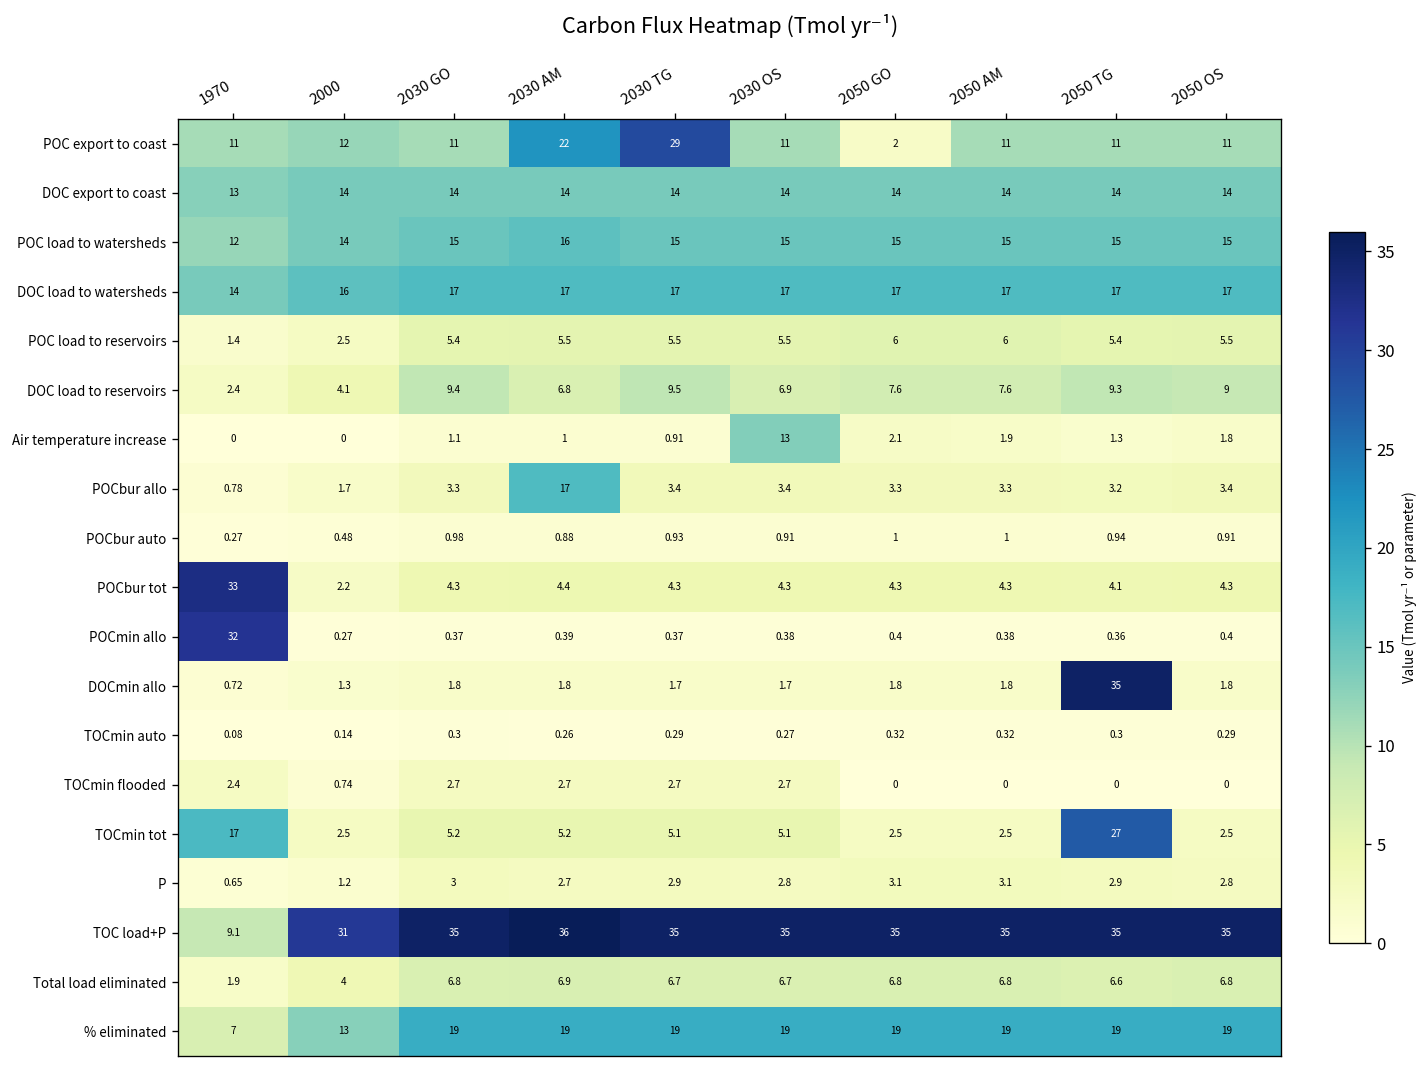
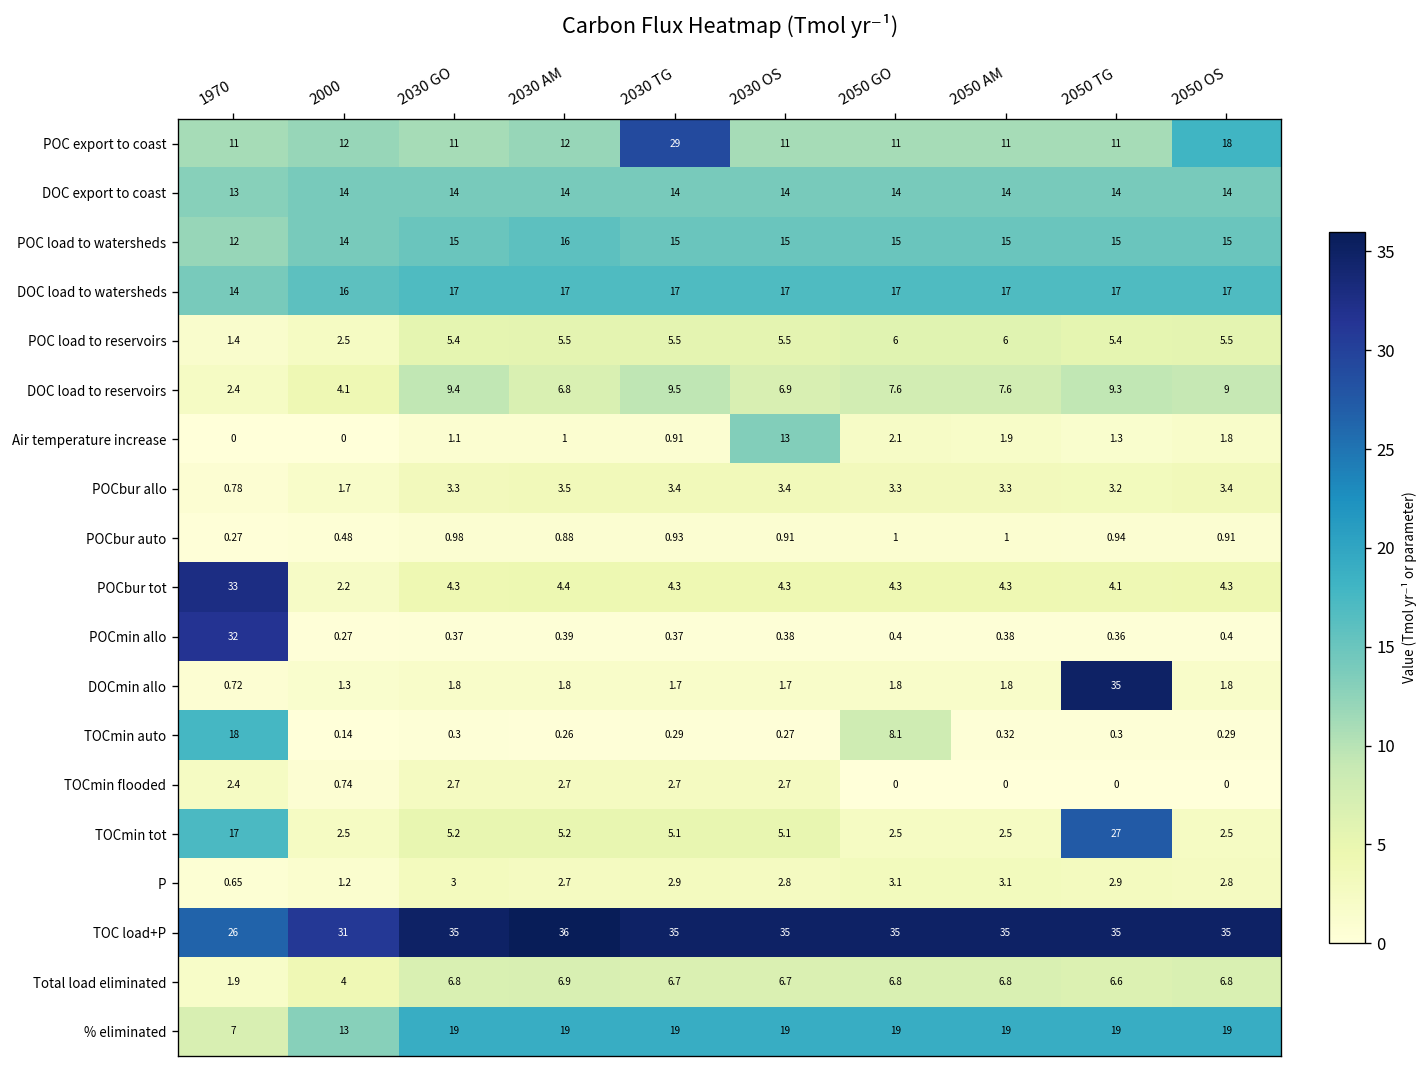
  {
    "POC export to coast": {
      "1970": 11,
      "2000": 12,
      "2030 GO": 11,
-     "2030 AM": 22,
+     "2030 AM": 12,
      "2030 TG": 29,
      "2030 OS": 11,
-     "2050 GO": 2,
+     "2050 GO": 11,
      "2050 AM": 11,
      "2050 TG": 11,
-     "2050 OS": 11
+     "2050 OS": 18
    },
    "DOC export to coast": {
      "1970": 13,
      "2000": 14,
      "2030 GO": 14,
      "2030 AM": 14,
      "2030 TG": 14,
      "2030 OS": 14,
      "2050 GO": 14,
      "2050 AM": 14,
      "2050 TG": 14,
      "2050 OS": 14
    },
    "POC load to watersheds": {
      "1970": 12,
      "2000": 14,
      "2030 GO": 15,
      "2030 AM": 16,
      "2030 TG": 15,
      "2030 OS": 15,
      "2050 GO": 15,
      "2050 AM": 15,
      "2050 TG": 15,
      "2050 OS": 15
    },
    "DOC load to watersheds": {
      "1970": 14,
      "2000": 16,
      "2030 GO": 17,
      "2030 AM": 17,
      "2030 TG": 17,
      "2030 OS": 17,
      "2050 GO": 17,
      "2050 AM": 17,
      "2050 TG": 17,
      "2050 OS": 17
    },
    "POC load to reservoirs": {
      "1970": 1.4,
      "2000": 2.5,
      "2030 GO": 5.4,
      "2030 AM": 5.5,
      "2030 TG": 5.5,
      "2030 OS": 5.5,
      "2050 GO": 6,
      "2050 AM": 6,
      "2050 TG": 5.4,
      "2050 OS": 5.5
    },
    "DOC load to reservoirs": {
      "1970": 2.4,
      "2000": 4.1,
      "2030 GO": 9.4,
      "2030 AM": 6.8,
      "2030 TG": 9.5,
      "2030 OS": 6.9,
      "2050 GO": 7.6,
      "2050 AM": 7.6,
      "2050 TG": 9.3,
      "2050 OS": 9
    },
    "Air temperature increase": {
      "1970": 0,
      "2000": 0,
      "2030 GO": 1.1,
      "2030 AM": 1,
      "2030 TG": 0.91,
      "2030 OS": 13,
      "2050 GO": 2.1,
      "2050 AM": 1.9,
      "2050 TG": 1.3,
      "2050 OS": 1.8
    },
    "POCbur allo": {
      "1970": 0.78,
      "2000": 1.7,
      "2030 GO": 3.3,
-     "2030 AM": 17,
+     "2030 AM": 3.5,
      "2030 TG": 3.4,
      "2030 OS": 3.4,
      "2050 GO": 3.3,
      "2050 AM": 3.3,
      "2050 TG": 3.2,
      "2050 OS": 3.4
    },
    "POCbur auto": {
      "1970": 0.27,
      "2000": 0.48,
      "2030 GO": 0.98,
      "2030 AM": 0.88,
      "2030 TG": 0.93,
      "2030 OS": 0.91,
      "2050 GO": 1,
      "2050 AM": 1,
      "2050 TG": 0.94,
      "2050 OS": 0.91
    },
    "POCbur tot": {
      "1970": 33,
      "2000": 2.2,
      "2030 GO": 4.3,
      "2030 AM": 4.4,
      "2030 TG": 4.3,
      "2030 OS": 4.3,
      "2050 GO": 4.3,
      "2050 AM": 4.3,
      "2050 TG": 4.1,
      "2050 OS": 4.3
    },
    "POCmin allo": {
      "1970": 32,
      "2000": 0.27,
      "2030 GO": 0.37,
      "2030 AM": 0.39,
      "2030 TG": 0.37,
      "2030 OS": 0.38,
      "2050 GO": 0.4,
      "2050 AM": 0.38,
      "2050 TG": 0.36,
      "2050 OS": 0.4
    },
    "DOCmin allo": {
      "1970": 0.72,
      "2000": 1.3,
      "2030 GO": 1.8,
      "2030 AM": 1.8,
      "2030 TG": 1.7,
      "2030 OS": 1.7,
      "2050 GO": 1.8,
      "2050 AM": 1.8,
      "2050 TG": 35,
      "2050 OS": 1.8
    },
    "TOCmin auto": {
-     "1970": 0.08,
+     "1970": 18,
      "2000": 0.14,
      "2030 GO": 0.3,
      "2030 AM": 0.26,
      "2030 TG": 0.29,
      "2030 OS": 0.27,
-     "2050 GO": 0.32,
+     "2050 GO": 8.1,
      "2050 AM": 0.32,
      "2050 TG": 0.3,
      "2050 OS": 0.29
    },
    "TOCmin flooded": {
      "1970": 2.4,
      "2000": 0.74,
      "2030 GO": 2.7,
      "2030 AM": 2.7,
      "2030 TG": 2.7,
      "2030 OS": 2.7,
      "2050 GO": 0,
      "2050 AM": 0,
      "2050 TG": 0,
      "2050 OS": 0
    },
    "TOCmin tot": {
      "1970": 17,
      "2000": 2.5,
      "2030 GO": 5.2,
      "2030 AM": 5.2,
      "2030 TG": 5.1,
      "2030 OS": 5.1,
      "2050 GO": 2.5,
      "2050 AM": 2.5,
      "2050 TG": 27,
      "2050 OS": 2.5
    },
    "P": {
      "1970": 0.65,
      "2000": 1.2,
      "2030 GO": 3,
      "2030 AM": 2.7,
      "2030 TG": 2.9,
      "2030 OS": 2.8,
      "2050 GO": 3.1,
      "2050 AM": 3.1,
      "2050 TG": 2.9,
      "2050 OS": 2.8
    },
    "TOC load+P": {
-     "1970": 9.1,
+     "1970": 26,
      "2000": 31,
      "2030 GO": 35,
      "2030 AM": 36,
      "2030 TG": 35,
      "2030 OS": 35,
      "2050 GO": 35,
      "2050 AM": 35,
      "2050 TG": 35,
      "2050 OS": 35
    },
    "Total load eliminated": {
      "1970": 1.9,
      "2000": 4,
      "2030 GO": 6.8,
      "2030 AM": 6.9,
      "2030 TG": 6.7,
      "2030 OS": 6.7,
      "2050 GO": 6.8,
      "2050 AM": 6.8,
      "2050 TG": 6.6,
      "2050 OS": 6.8
    },
    "% eliminated": {
      "1970": 7,
      "2000": 13,
      "2030 GO": 19,
      "2030 AM": 19,
      "2030 TG": 19,
      "2030 OS": 19,
      "2050 GO": 19,
      "2050 AM": 19,
      "2050 TG": 19,
      "2050 OS": 19
    }
  }
